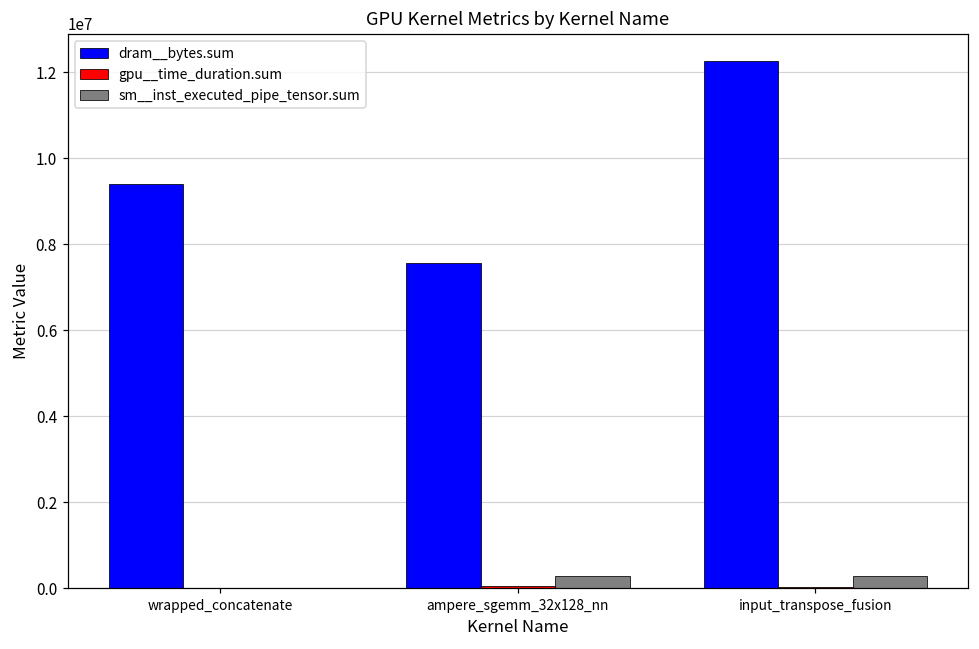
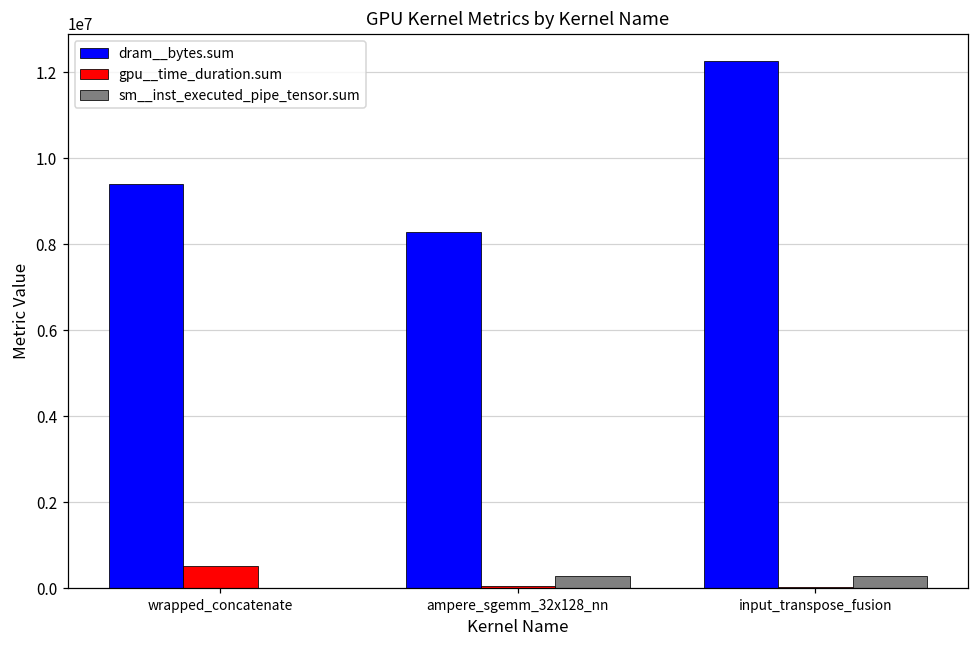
  {
    "dram__bytes.sum": {
      "wrapped_concatenate": 9400000,
-     "ampere_sgemm_32x128_nn": 7600000,
+     "ampere_sgemm_32x128_nn": 8300000,
      "input_transpose_fusion": 12300000
    },
    "gpu__time_duration.sum": {
-     "wrapped_concatenate": 0
+     "wrapped_concatenate": 500000
    },
    "sm__inst_executed_pipe_tensor.sum": {
      "ampere_sgemm_32x128_nn": 300000,
      "input_transpose_fusion": 300000
    }
  }
